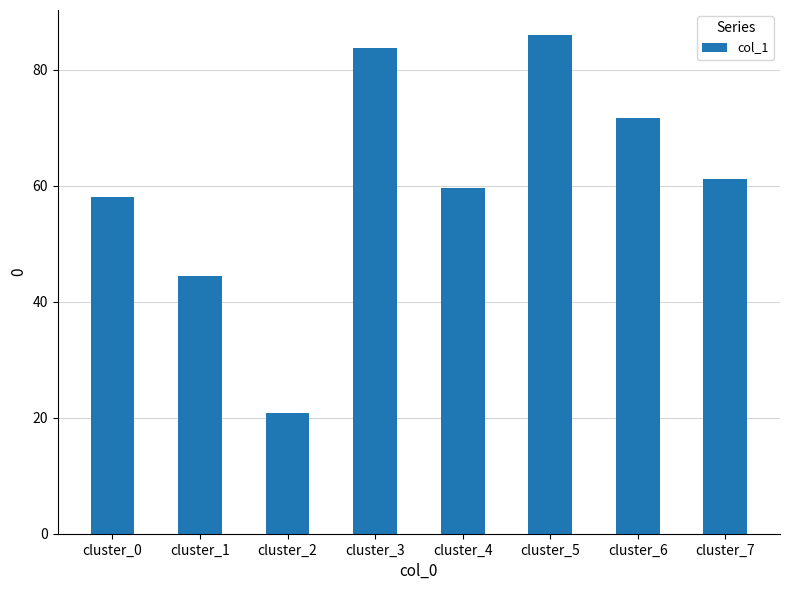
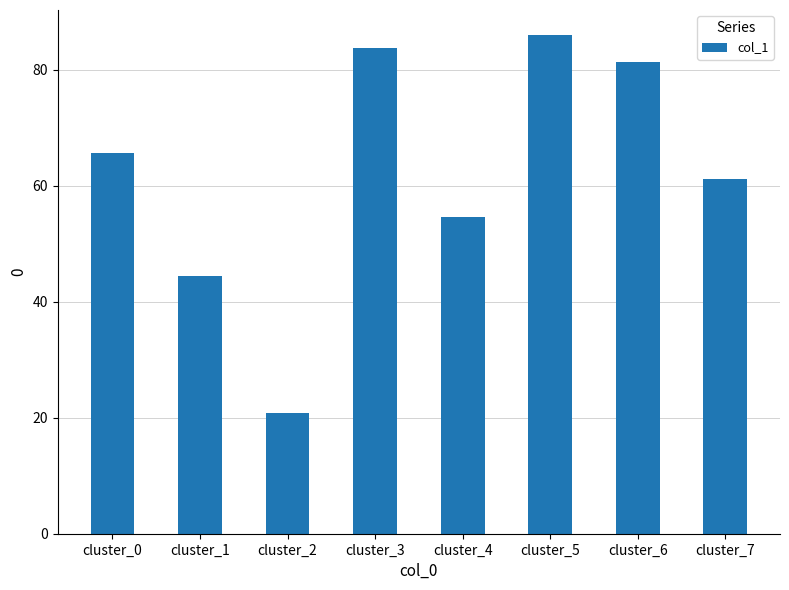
  {
-   "cluster_0": 58,
+   "cluster_0": 66,
    "cluster_1": 44,
    "cluster_2": 21,
    "cluster_3": 84,
-   "cluster_4": 60,
+   "cluster_4": 55,
    "cluster_5": 86,
-   "cluster_6": 72,
+   "cluster_6": 81,
    "cluster_7": 61
  }
